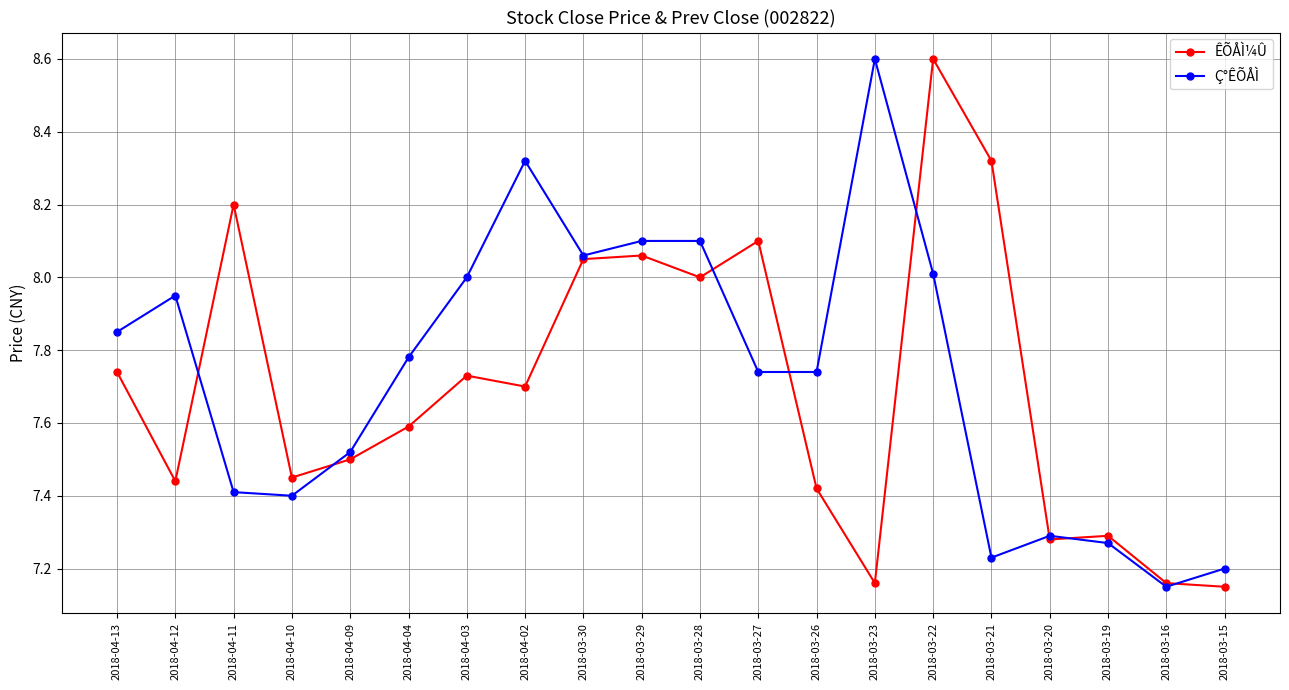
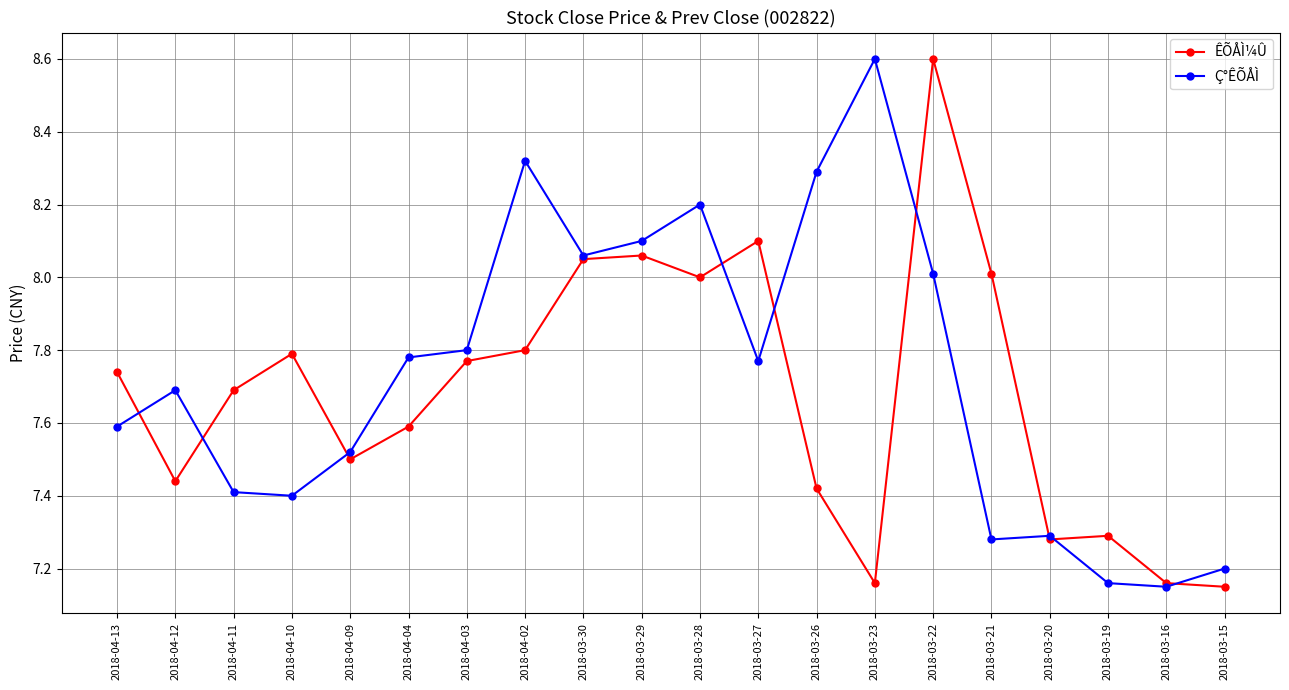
  {
    "ÊÕÅÌ¼Û": {
      "2018-04-13": 7.74,
      "2018-04-12": 7.44,
-     "2018-04-11": 8.20,
-     "2018-04-10": 7.45,
+     "2018-04-11": 7.69,
+     "2018-04-10": 7.79,
      "2018-04-09": 7.50,
      "2018-04-04": 7.59,
-     "2018-04-03": 7.73,
-     "2018-04-02": 7.7,
+     "2018-04-03": 7.77,
+     "2018-04-02": 7.8,
      "2018-03-30": 8.05,
      "2018-03-29": 8.06,
      "2018-03-28": 8.00,
      "2018-03-27": 8.10,
      "2018-03-26": 7.42,
      "2018-03-23": 7.16,
      "2018-03-22": 8.60,
-     "2018-03-21": 8.32,
+     "2018-03-21": 8.01,
      "2018-03-20": 7.28,
      "2018-03-19": 7.29,
      "2018-03-16": 7.16,
      "2018-03-15": 7.15
    },
    "Ç°ÊÕÅÌ": {
-     "2018-04-13": 7.85,
-     "2018-04-12": 7.95,
+     "2018-04-13": 7.59,
+     "2018-04-12": 7.69,
      "2018-04-11": 7.41,
      "2018-04-10": 7.40,
      "2018-04-09": 7.52,
      "2018-04-04": 7.78,
-     "2018-04-03": 8.0,
+     "2018-04-03": 7.8,
      "2018-04-02": 8.32,
      "2018-03-30": 8.06,
      "2018-03-29": 8.10,
-     "2018-03-28": 8.1,
-     "2018-03-27": 7.74,
-     "2018-03-26": 7.74,
+     "2018-03-28": 8.2,
+     "2018-03-27": 7.77,
+     "2018-03-26": 8.29,
      "2018-03-23": 8.60,
      "2018-03-22": 8.01,
-     "2018-03-21": 7.23,
+     "2018-03-21": 7.28,
      "2018-03-20": 7.29,
-     "2018-03-19": 7.27,
+     "2018-03-19": 7.16,
      "2018-03-16": 7.15,
      "2018-03-15": 7.20
    }
  }
